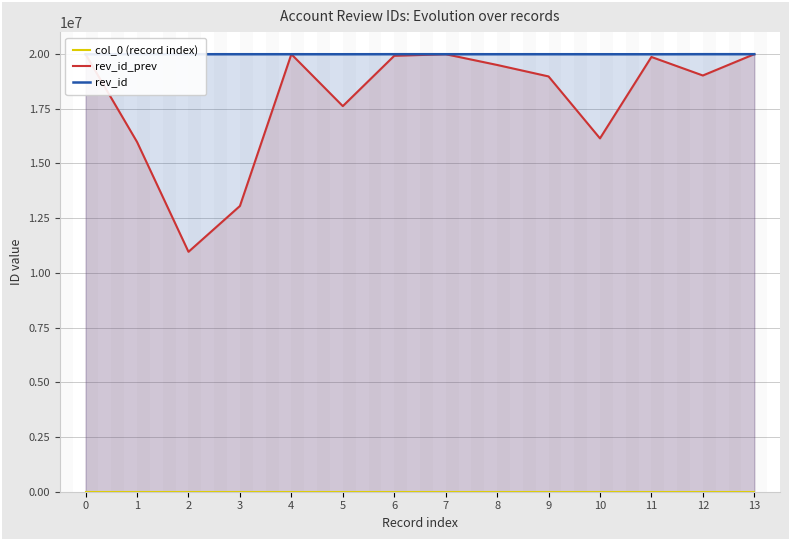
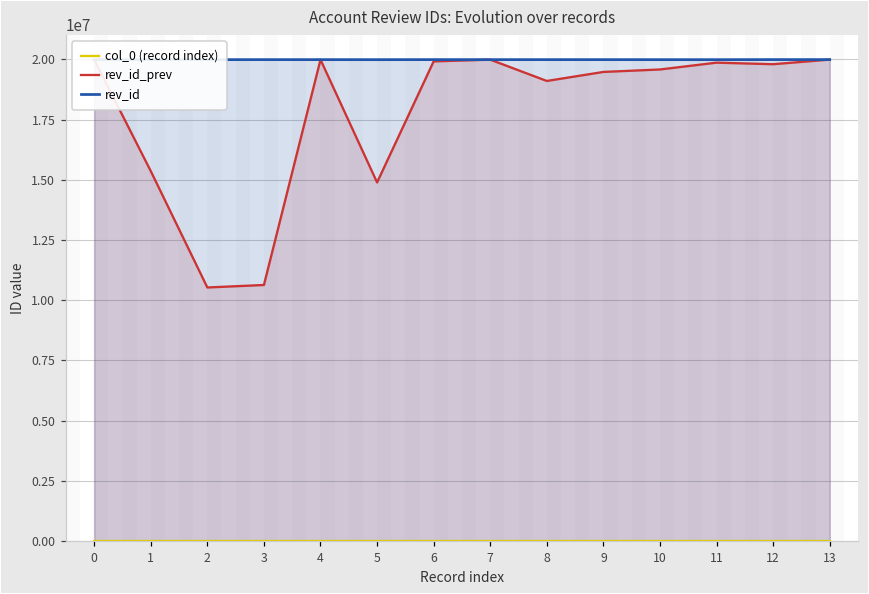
  {
    "col_0 (record index)": {
      "0": 0,
      "1": 0,
      "2": 0,
      "3": 0,
      "4": 0,
      "5": 0,
      "6": 0,
      "7": 0,
      "8": 0,
      "9": 0,
      "10": 0,
      "11": 0,
      "12": 0,
      "13": 0
    },
    "rev_id_prev": {
-     "1": 16000000,
-     "2": 11000000,
-     "3": 13100000,
-     "5": 17600000,
-     "8": 19500000,
-     "9": 19000000,
-     "10": 16100000,
+     "1": 15400000,
+     "2": 10500000,
+     "3": 10600000,
+     "5": 14900000,
+     "8": 19100000,
+     "9": 19500000,
+     "10": 19600000,
      "11": 19900000,
-     "12": 19000000
+     "12": 19800000
    },
    "rev_id": {
      "3": 20000000,
      "5": 20000000,
      "8": 20000000,
      "9": 20000000,
      "10": 20000000,
      "11": 20000000,
      "12": 20000000
    }
  }
